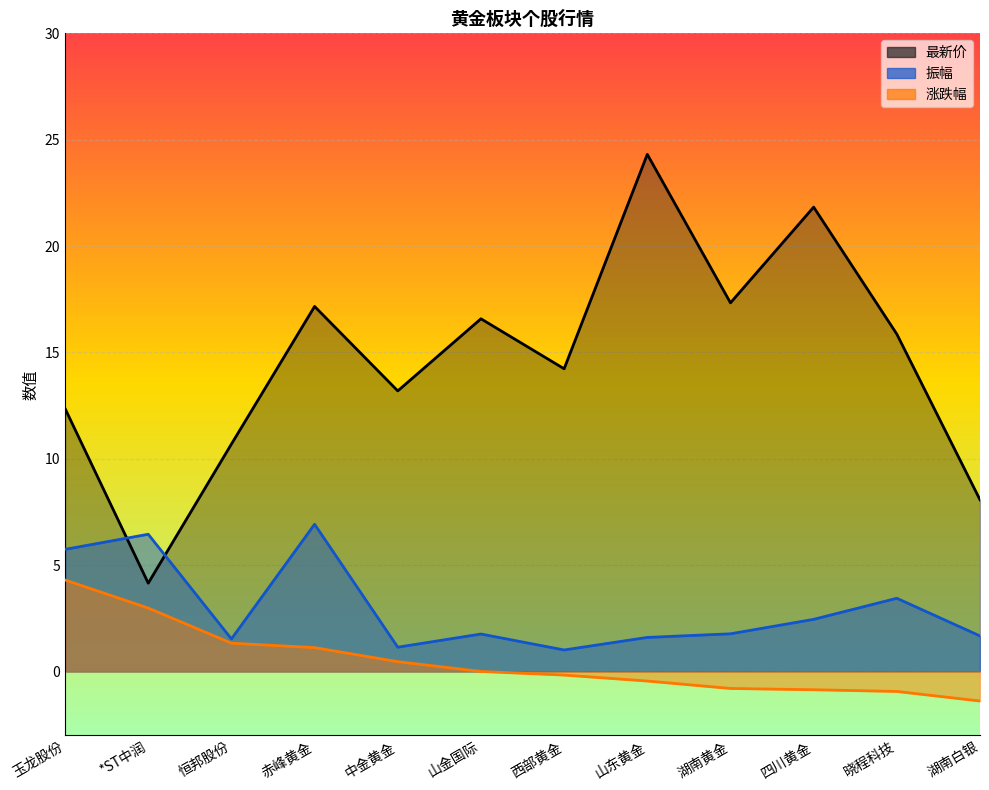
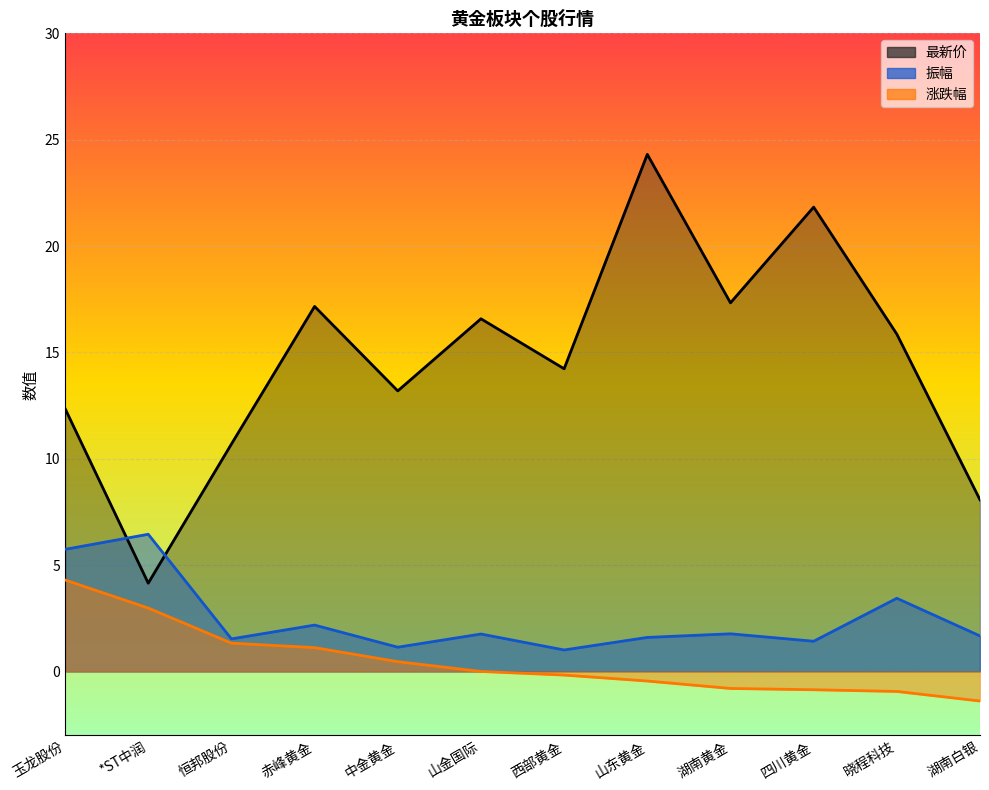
  {
    "最新价": {
      "玉龙股份": 12.4,
      "*ST中润": 4.2,
      "恒邦股份": 10.7,
      "赤峰黄金": 17.2,
      "中金黄金": 13.2,
      "山金国际": 16.6,
      "西部黄金": 14.2,
      "山东黄金": 24.3,
      "湖南黄金": 17.3,
      "四川黄金": 21.8,
      "晓程科技": 15.9,
      "湖南白银": 8.1
    },
    "振幅": {
      "玉龙股份": 5.7,
      "*ST中润": 6.5,
      "恒邦股份": 1.5,
-     "赤峰黄金": 6.9,
+     "赤峰黄金": 2.2,
      "中金黄金": 1.1,
      "山金国际": 1.8,
      "西部黄金": 1.0,
      "山东黄金": 1.6,
      "湖南黄金": 1.8,
-     "四川黄金": 2.5,
+     "四川黄金": 1.4,
      "晓程科技": 3.4,
      "湖南白银": 1.7
    }
  }
